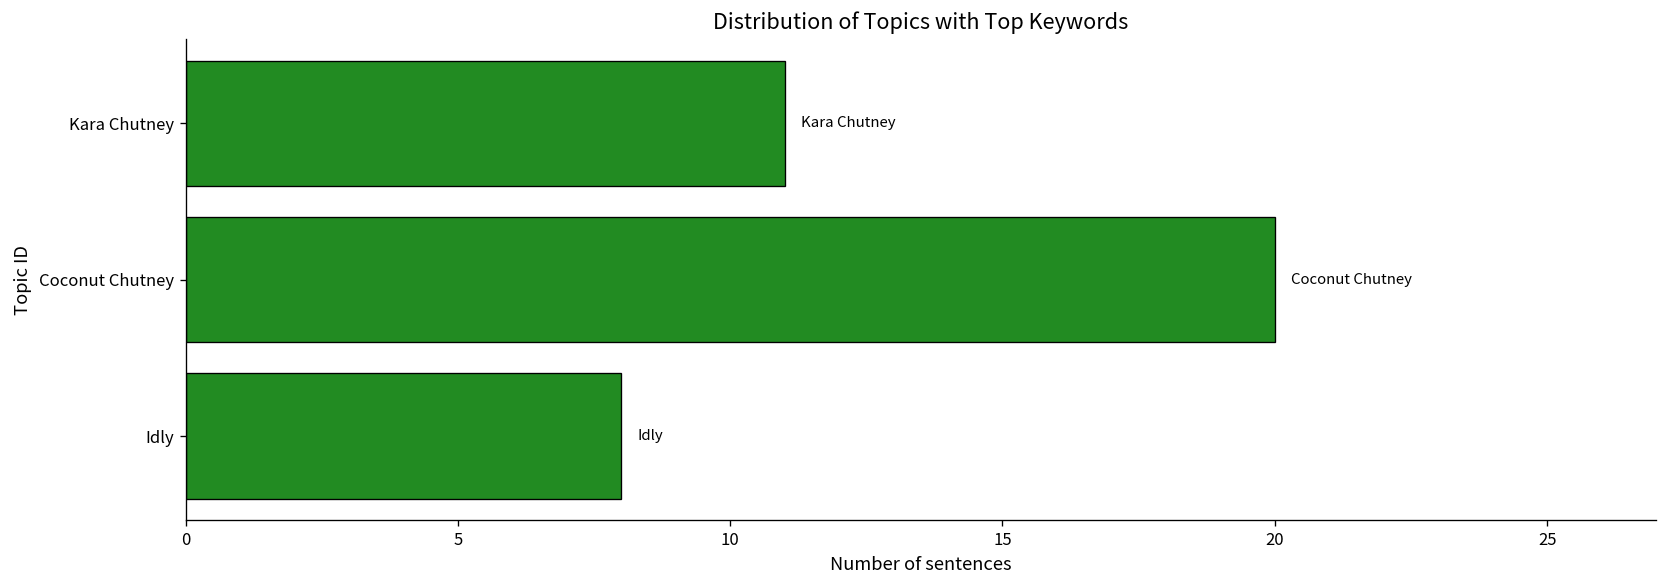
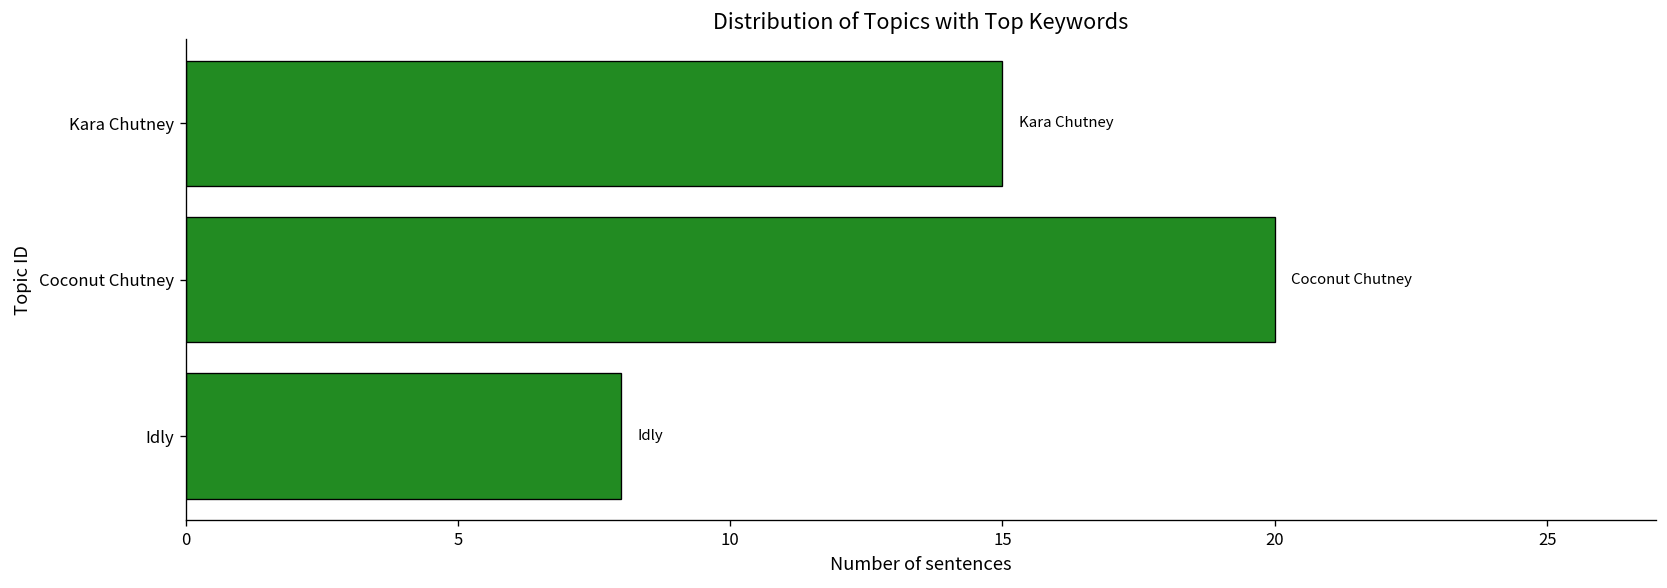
  {
-   "Kara Chutney": 11,
+   "Kara Chutney": 15,
    "Coconut Chutney": 20,
    "Idly": 8
  }
